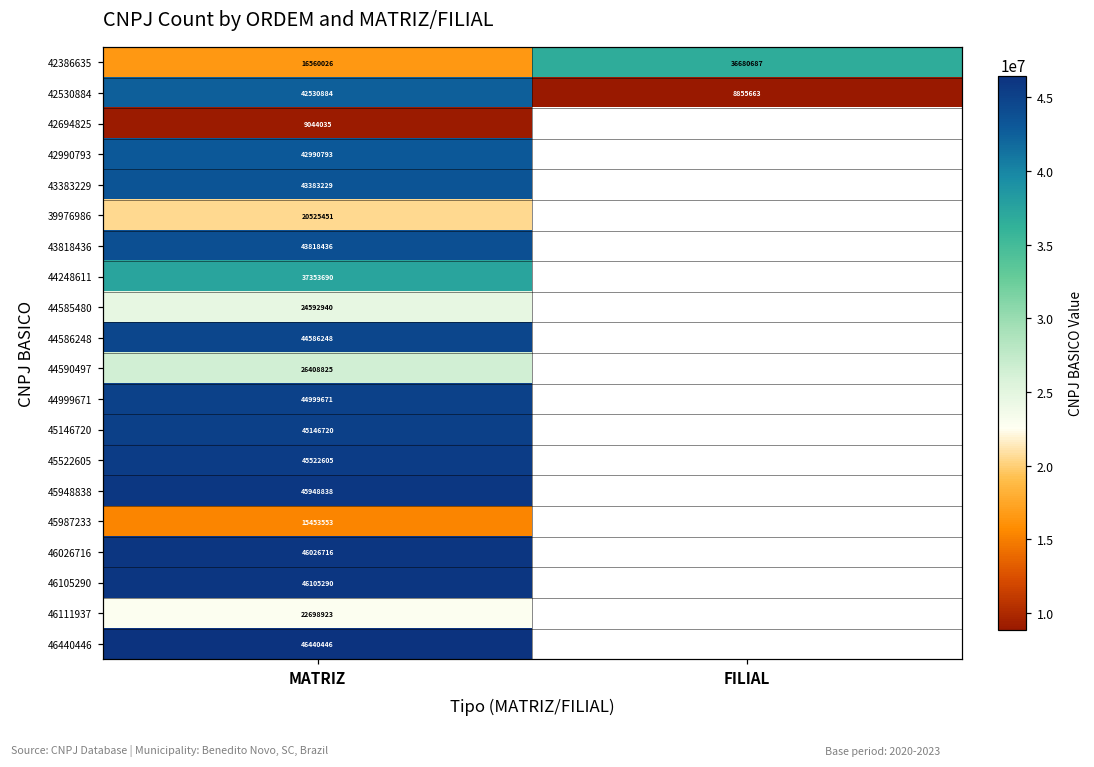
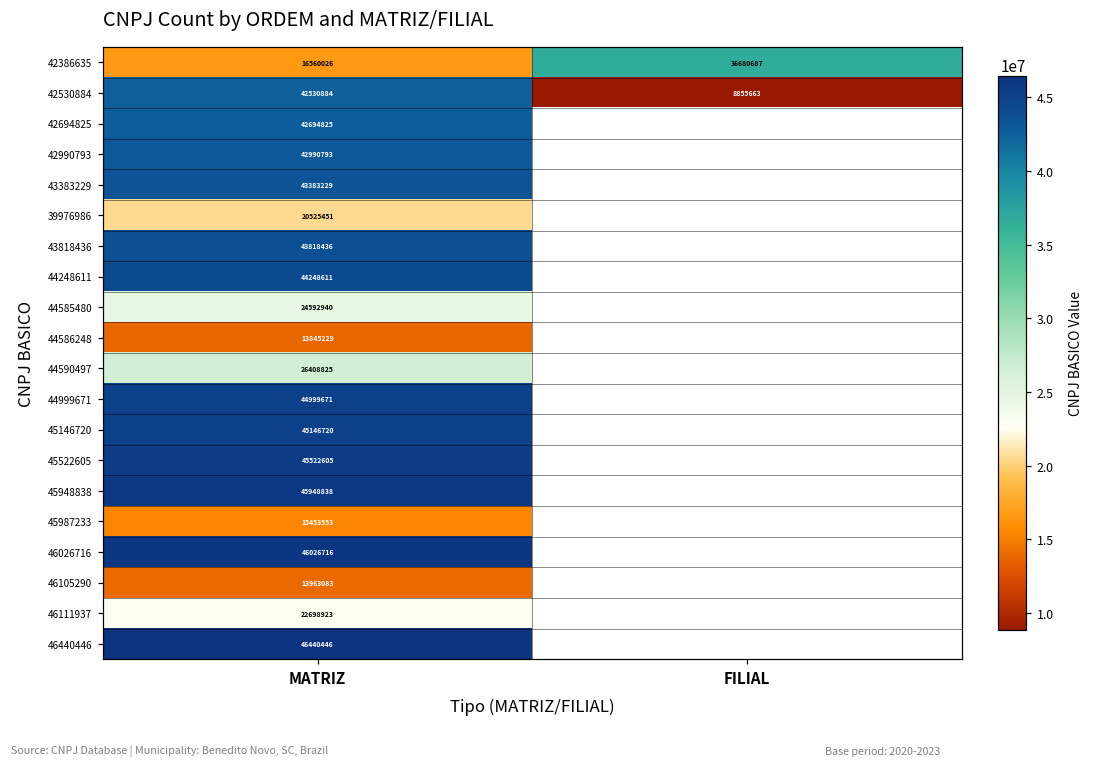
  {
    "42386635": {
      "MATRIZ": 16560026,
      "FILIAL": 36680687
    },
    "42530884": {
      "MATRIZ": 42530884,
      "FILIAL": 8855663
    },
    "42694825": {
-     "MATRIZ": 9044035
+     "MATRIZ": 42694825
    },
    "42990793": {
      "MATRIZ": 42990793
    },
    "43383229": {
      "MATRIZ": 43383229
    },
    "39976986": {
      "MATRIZ": 20525451
    },
    "43818436": {
      "MATRIZ": 43818436
    },
    "44248611": {
-     "MATRIZ": 37353690
+     "MATRIZ": 44248611
    },
    "44585480": {
      "MATRIZ": 24592940
    },
    "44586248": {
-     "MATRIZ": 44586248
+     "MATRIZ": 13845229
    },
    "44590497": {
      "MATRIZ": 26408825
    },
    "44999671": {
      "MATRIZ": 44999671
    },
    "45146720": {
      "MATRIZ": 45146720
    },
    "45522605": {
      "MATRIZ": 45522605
    },
    "45948838": {
      "MATRIZ": 45948838
    },
    "45987233": {
      "MATRIZ": 15453553
    },
    "46026716": {
      "MATRIZ": 46026716
    },
    "46105290": {
-     "MATRIZ": 46105290
+     "MATRIZ": 13963083
    },
    "46111937": {
      "MATRIZ": 22698923
    },
    "46440446": {
      "MATRIZ": 46440446
    }
  }
